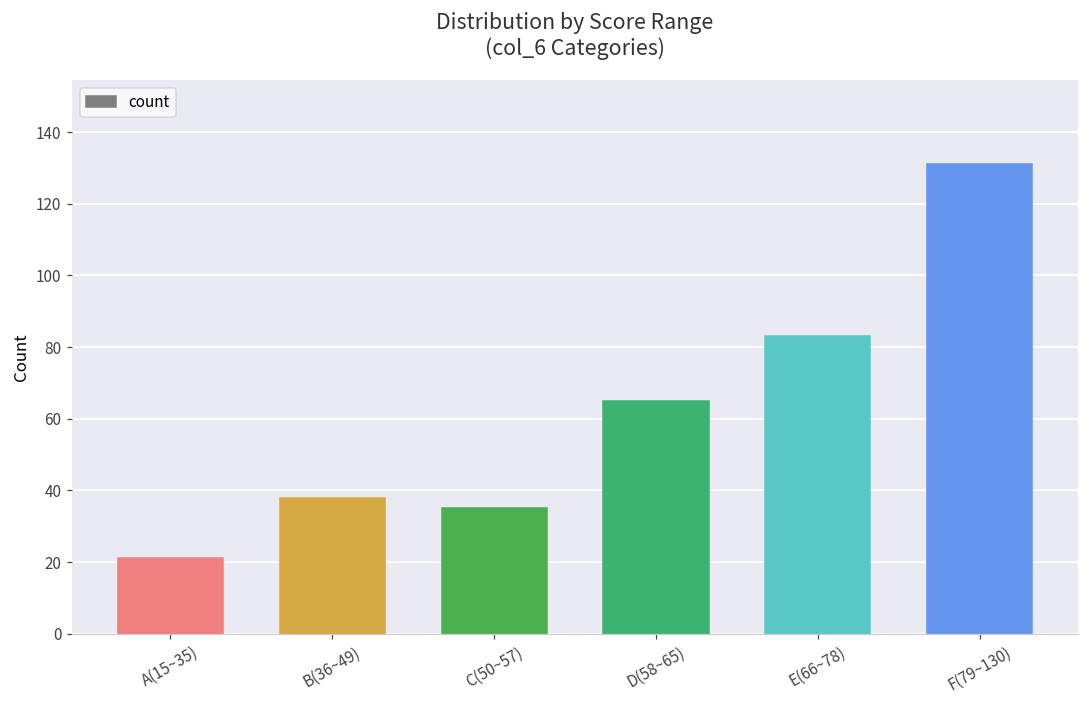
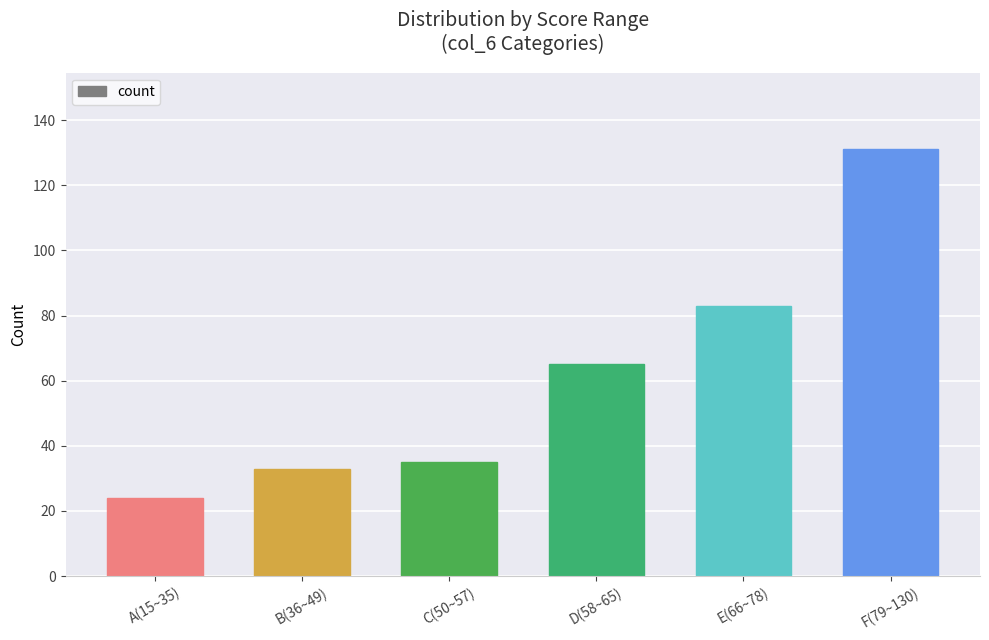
  {
-   "A(15~35)": 21,
-   "B(36~49)": 38,
+   "A(15~35)": 24,
+   "B(36~49)": 33,
    "C(50~57)": 35,
    "D(58~65)": 65,
    "E(66~78)": 83,
    "F(79~130)": 131
  }
